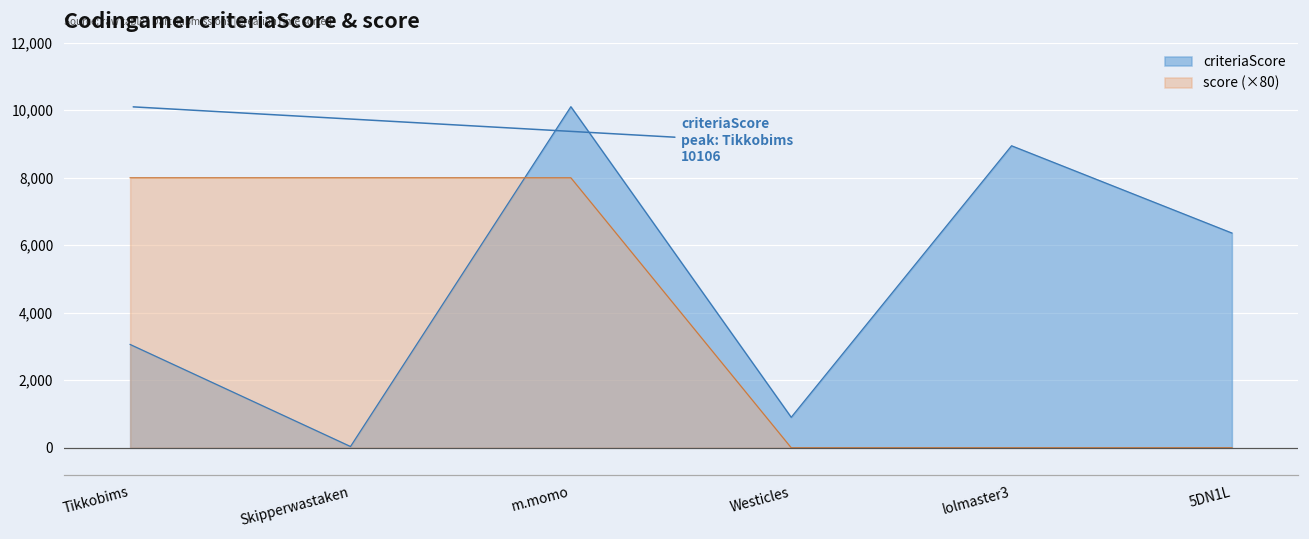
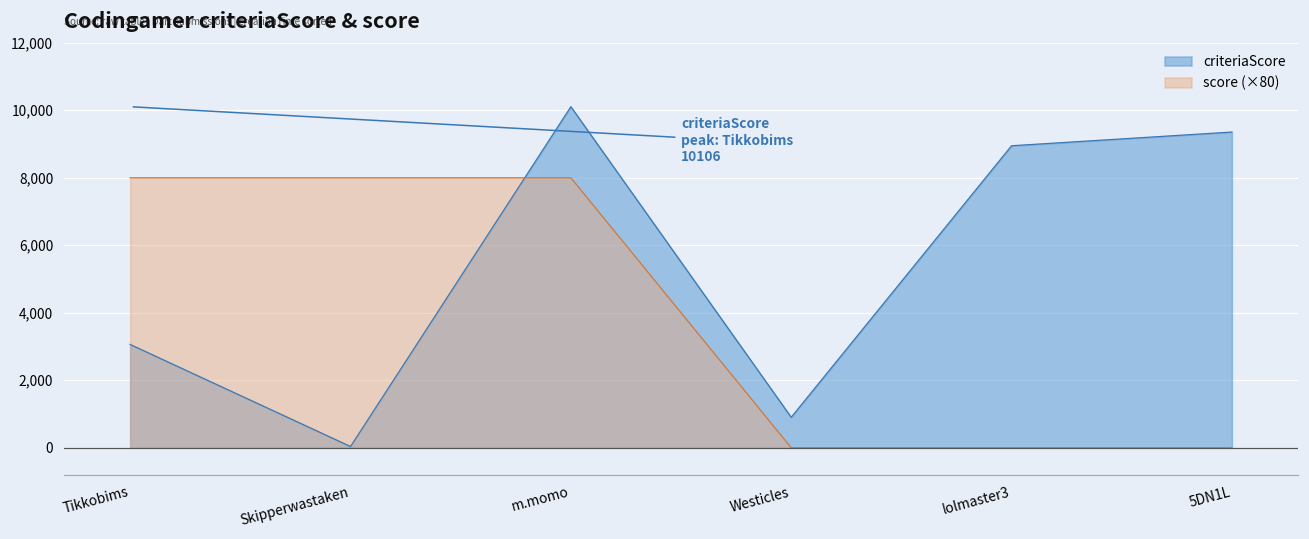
  {
    "criteriaScore": {
      "Tikkobims": "3,100",
      "Skipperwastaken": "0",
      "Westicles": "900",
      "lolmaster3": "8,900",
-     "5DN1L": "6,400"
+     "5DN1L": "9,400"
    },
    "score (×80)": {
      "Tikkobims": "8,000",
      "Skipperwastaken": "8,000",
      "m.momo": "8,000",
      "Westicles": "0",
      "lolmaster3": "0",
      "5DN1L": "0"
    }
  }
